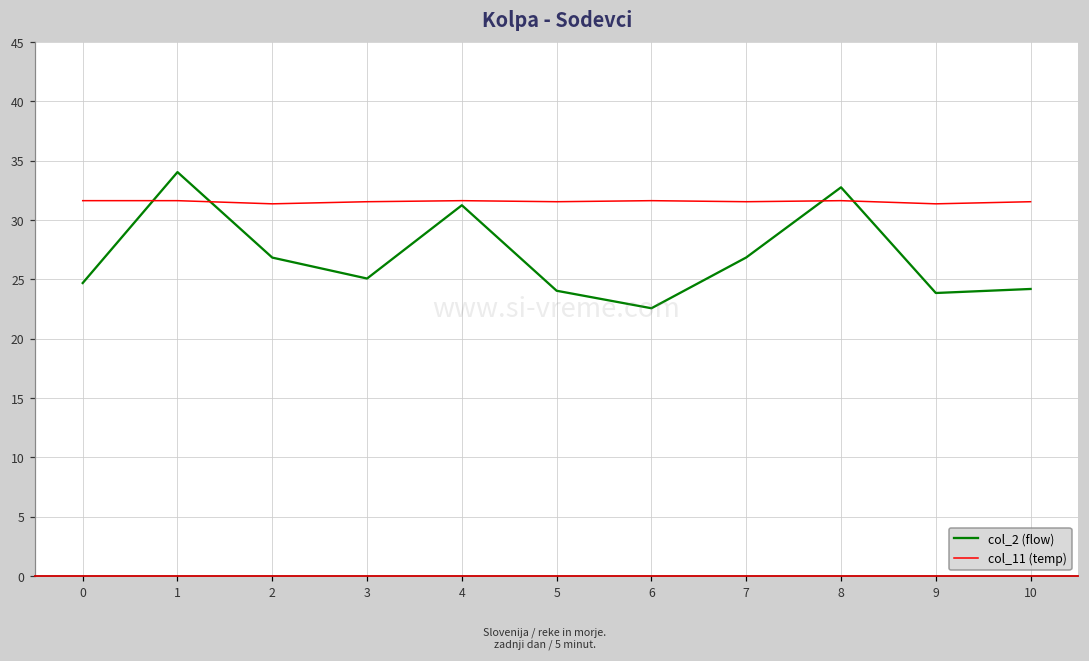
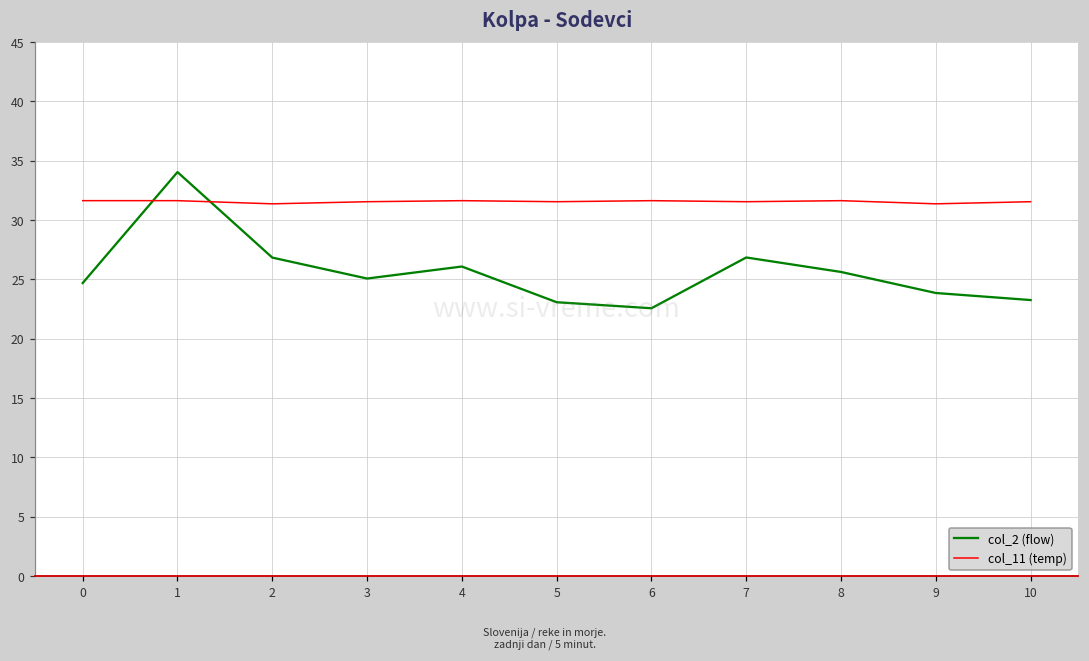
  {
    "col_2 (flow)": {
      "0": 24.7,
      "1": 34.0,
      "2": 26.8,
      "3": 25.1,
-     "4": 31.3,
-     "5": 24.0,
+     "4": 26.1,
+     "5": 23.1,
      "6": 22.6,
      "7": 26.9,
-     "8": 32.8,
+     "8": 25.6,
      "9": 23.9,
-     "10": 24.2
+     "10": 23.3
    },
    "col_11 (temp)": {
      "0": 31.6,
      "1": 31.6,
      "2": 31.4,
      "3": 31.5,
      "4": 31.6,
      "5": 31.5,
      "6": 31.6,
      "7": 31.5,
      "8": 31.6,
      "9": 31.4,
      "10": 31.5
    }
  }
